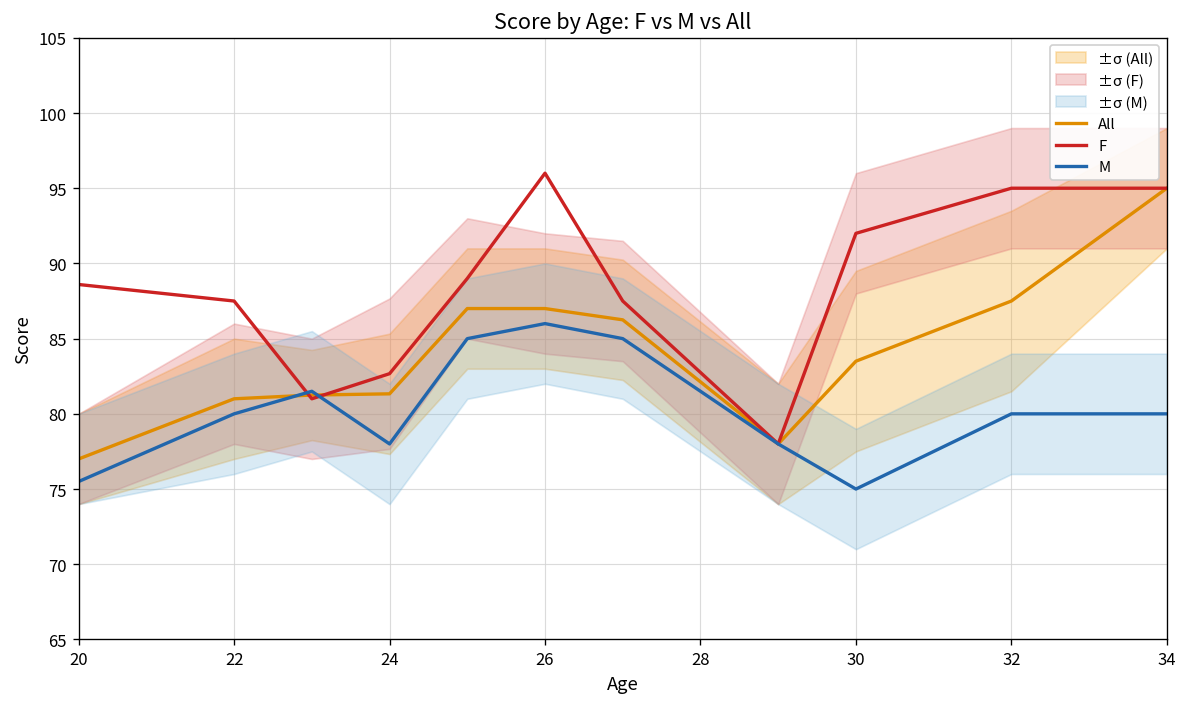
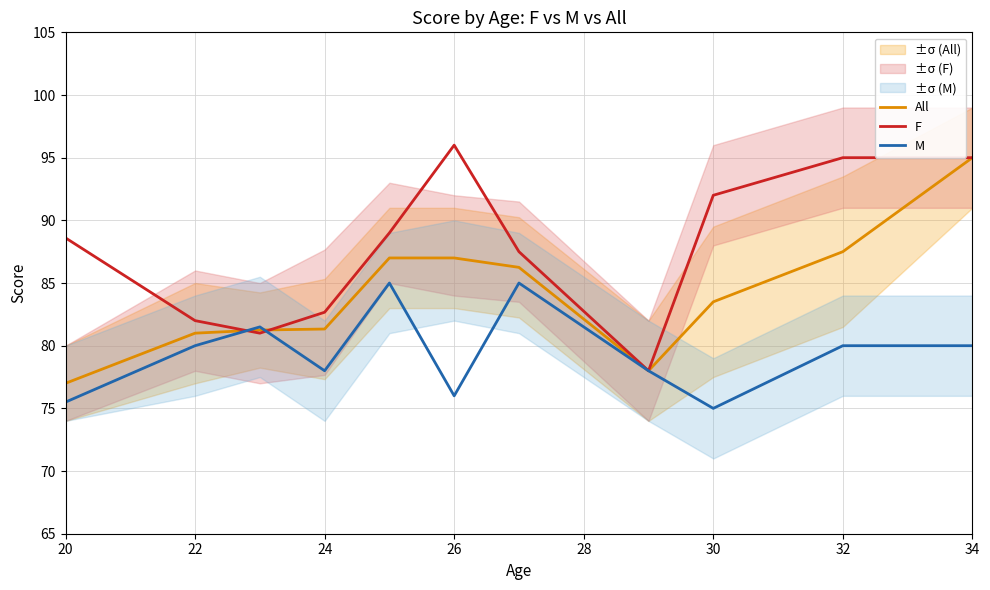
  {
    "F": {
      "20": 88.6,
-     "22": 87.5,
+     "22": 82.0,
      "24": 82.7,
      "26": 96.0,
      "30": 92.0,
      "32": 95.0
    },
    "M": {
      "20": 75.5,
      "22": 80,
      "24": 78,
-     "26": 86,
+     "26": 76,
      "30": 75,
      "32": 80,
      "34": 80
    }
  }
